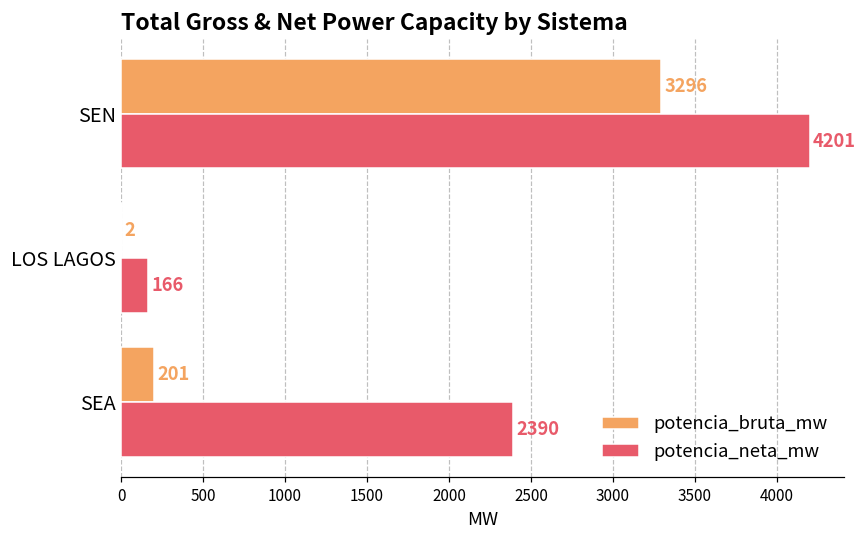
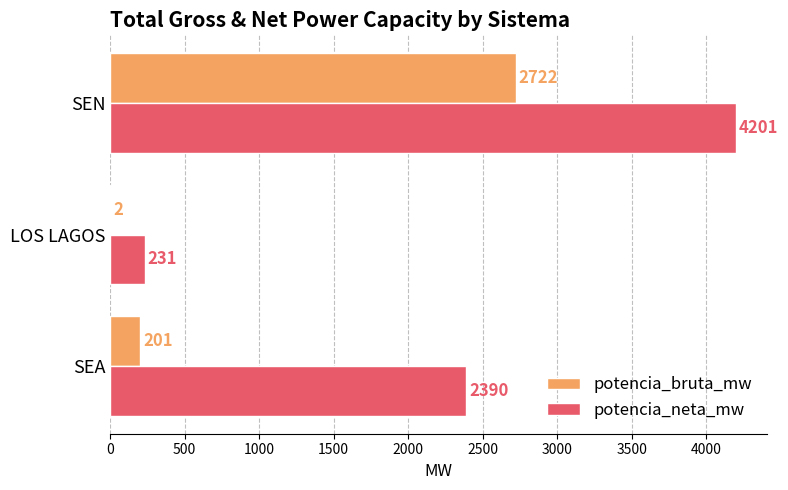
  {
    "potencia_bruta_mw": {
-     "SEN": 3296,
+     "SEN": 2722,
      "LOS LAGOS": 2,
      "SEA": 201
    },
    "potencia_neta_mw": {
      "SEN": 4201,
-     "LOS LAGOS": 166,
+     "LOS LAGOS": 231,
      "SEA": 2390
    }
  }
